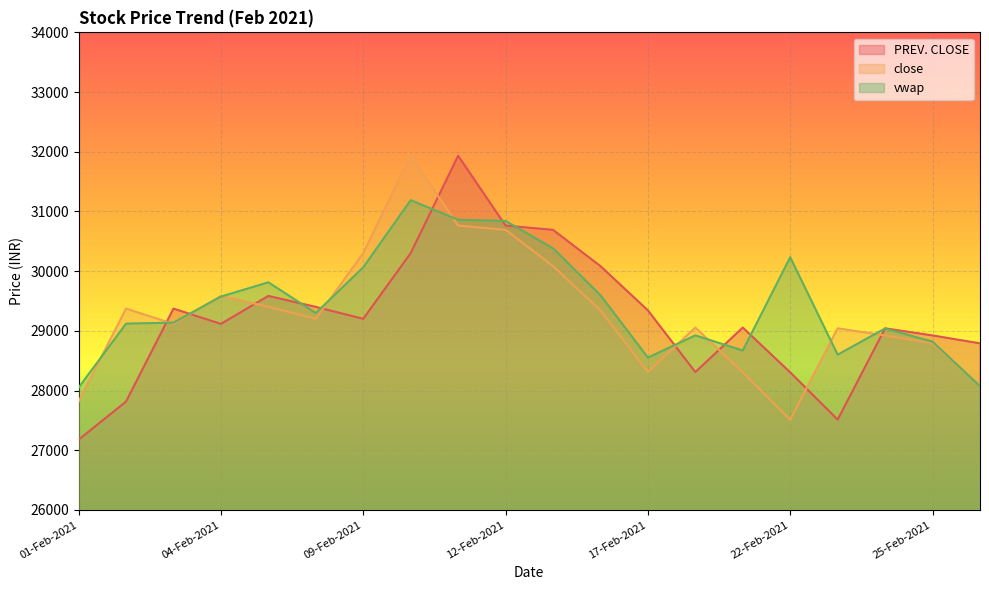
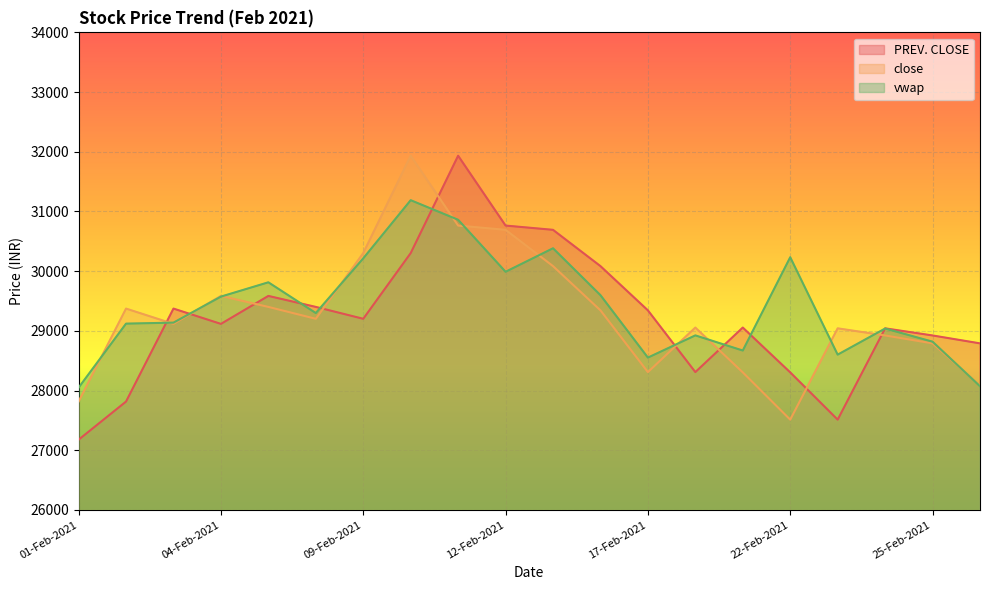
  {
    "vwap": {
      "01-Feb-2021": 28000,
-     "09-Feb-2021": 30100,
-     "12-Feb-2021": 30800,
+     "09-Feb-2021": 30200,
+     "12-Feb-2021": 30000,
      "17-Feb-2021": 28600,
      "22-Feb-2021": 30200
    }
  }
